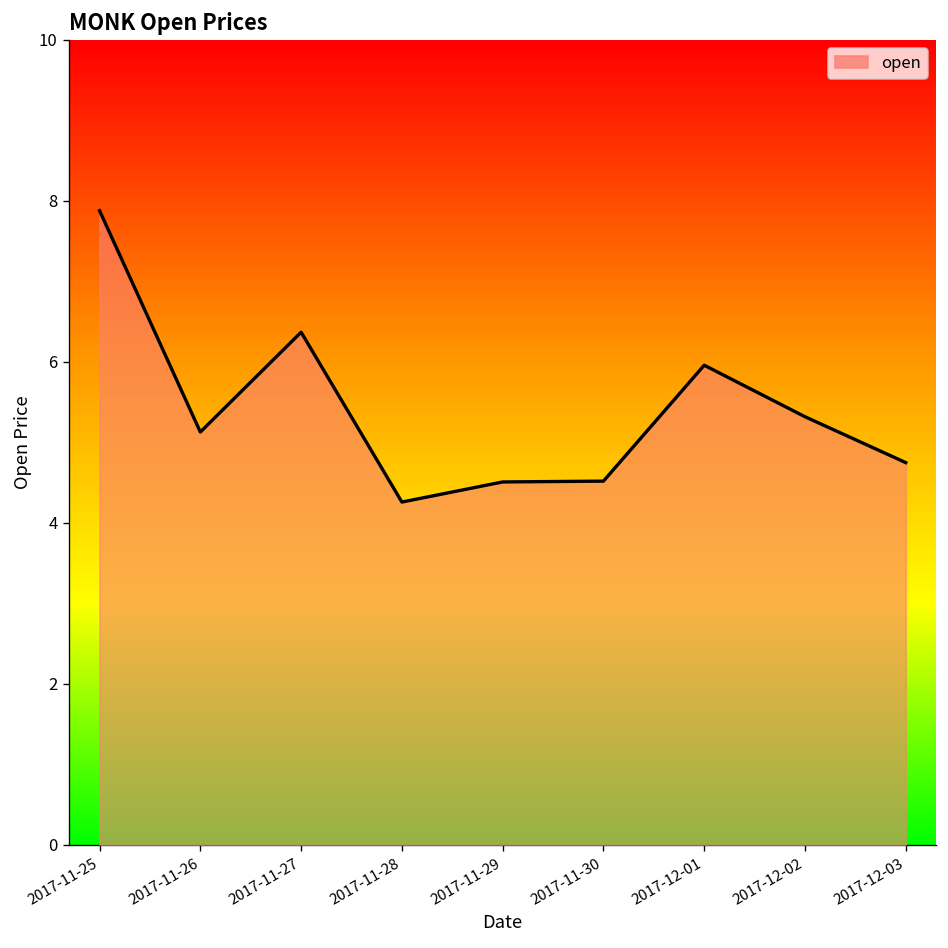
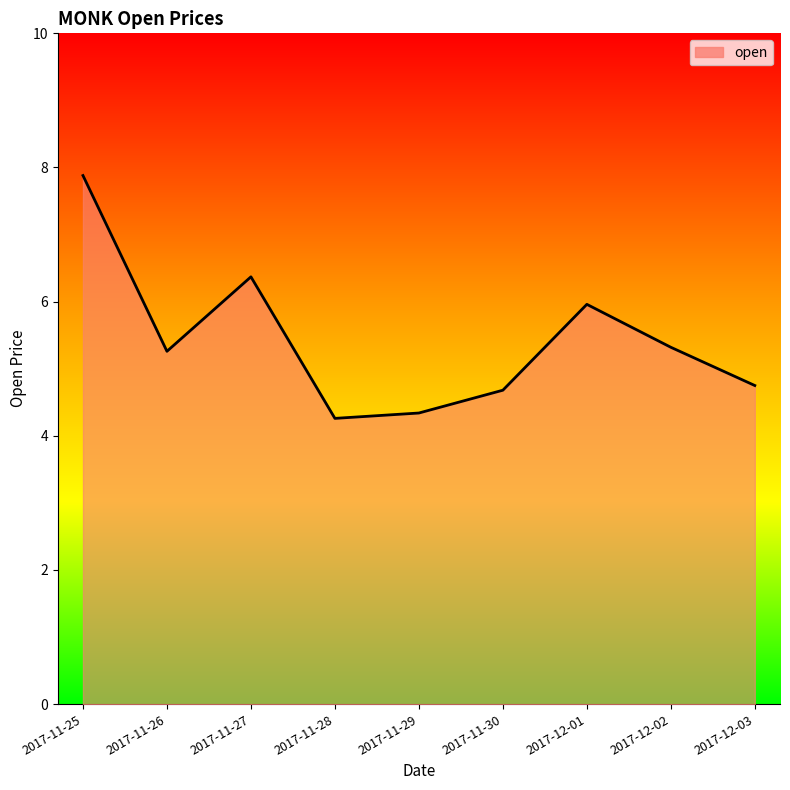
  {
    "2017-11-25": 7.9,
-   "2017-11-26": 5.1,
+   "2017-11-26": 5.3,
    "2017-11-27": 6.4,
    "2017-11-28": 4.3,
-   "2017-11-29": 4.5,
-   "2017-11-30": 4.5,
+   "2017-11-29": 4.3,
+   "2017-11-30": 4.7,
    "2017-12-01": 6.0,
    "2017-12-02": 5.3,
    "2017-12-03": 4.8
  }
